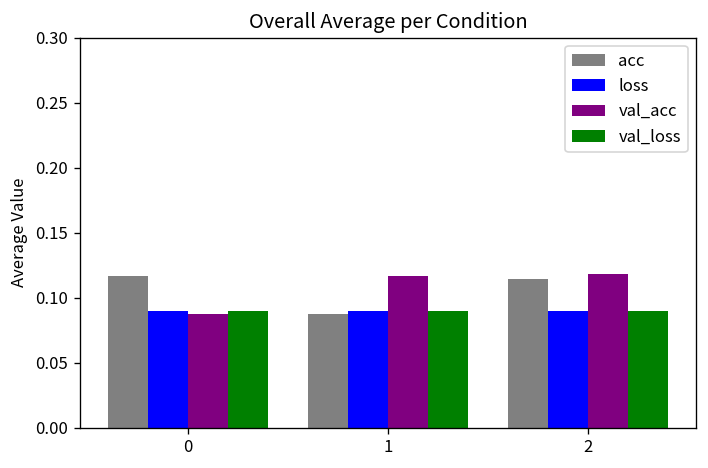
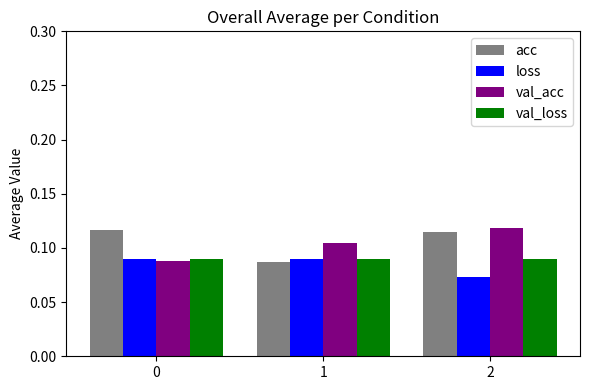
  {
    "acc": {
      "0": 0.117,
      "1": 0.087,
      "2": 0.114
    },
    "loss": {
      "0": 0.090,
      "1": 0.090,
-     "2": 0.090
+     "2": 0.073
    },
    "val_acc": {
      "0": 0.088,
-     "1": 0.116,
+     "1": 0.104,
      "2": 0.118
    },
    "val_loss": {
      "0": 0.090,
      "1": 0.090,
      "2": 0.090
    }
  }
